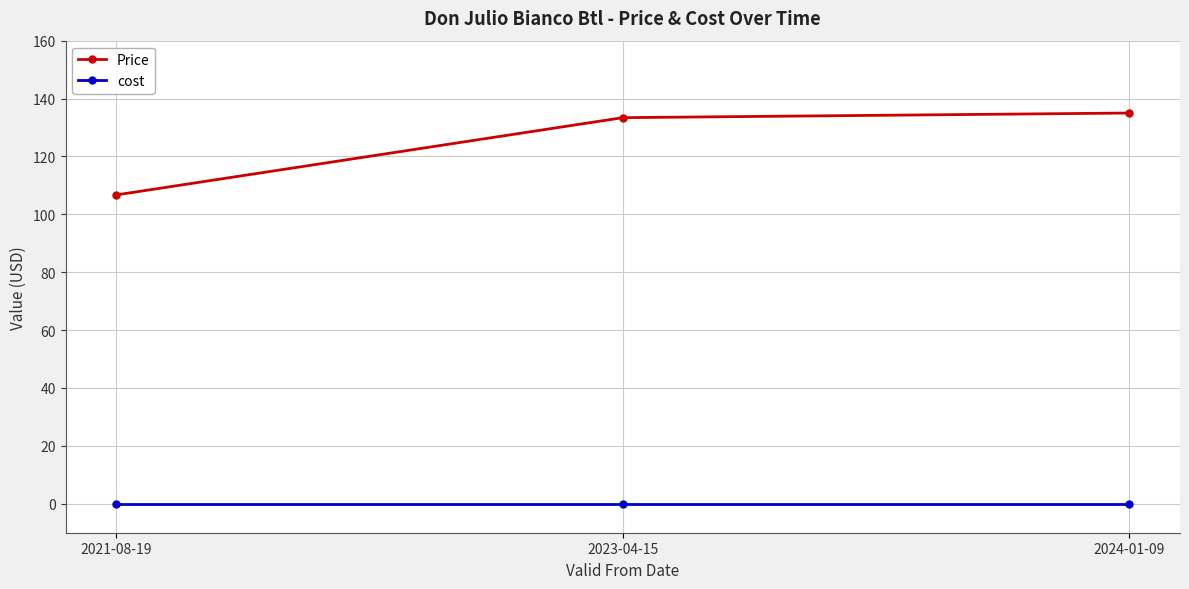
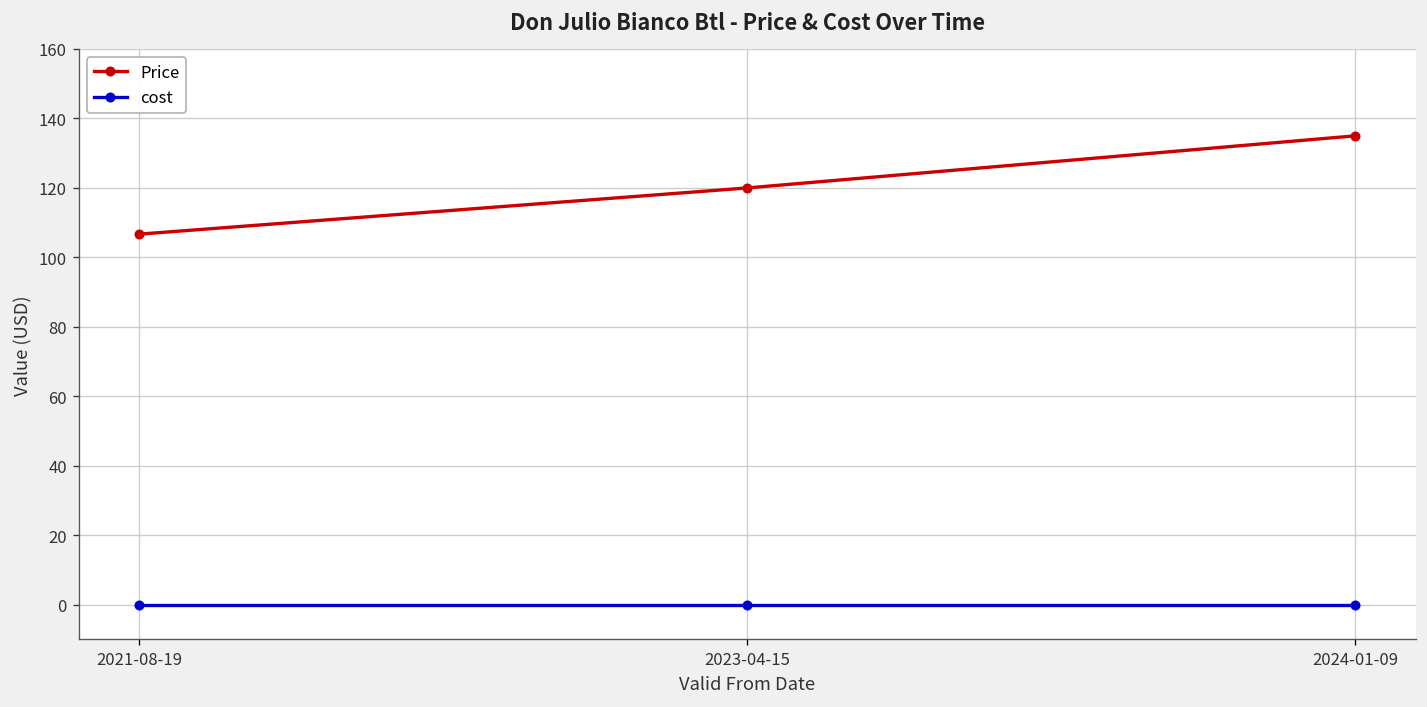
  {
    "Price": {
      "2021-08-19": 107,
-     "2023-04-15": 133,
+     "2023-04-15": 120,
      "2024-01-09": 135
    },
    "cost": {
      "2021-08-19": 0,
      "2023-04-15": 0,
      "2024-01-09": 0
    }
  }
